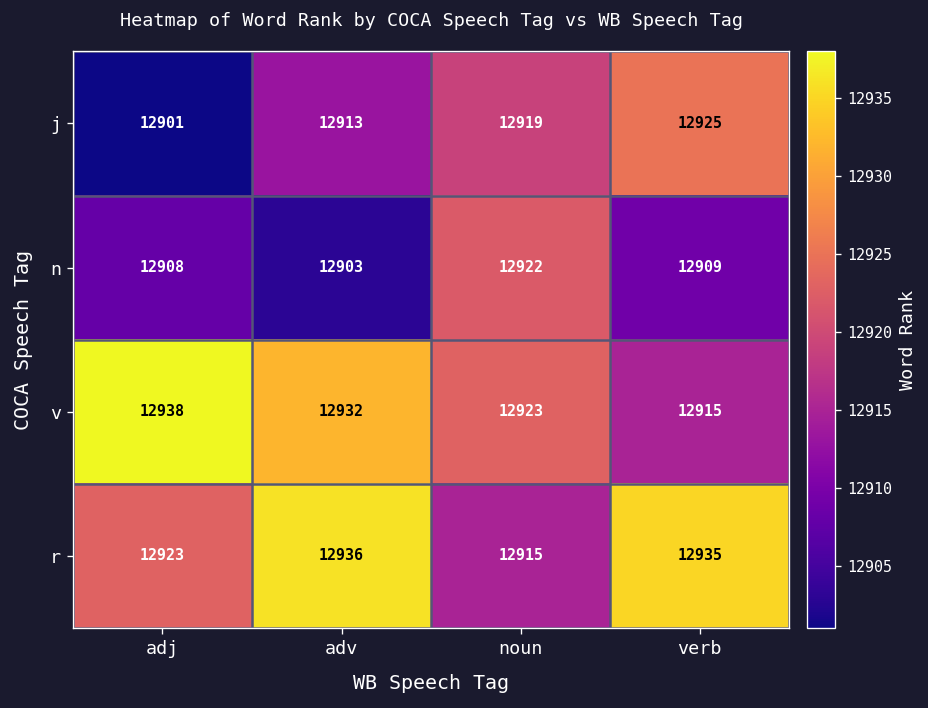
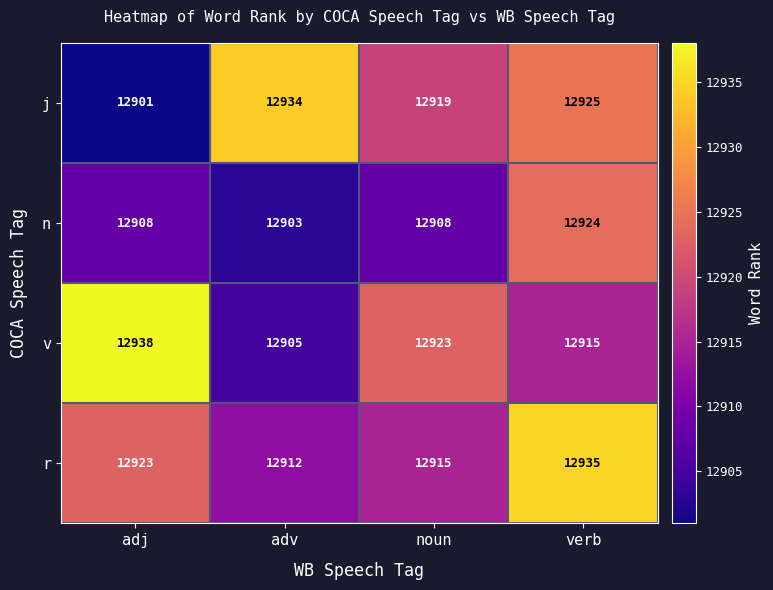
  {
    "j": {
      "adj": 12901,
-     "adv": 12913,
+     "adv": 12934,
      "noun": 12919,
      "verb": 12925
    },
    "n": {
      "adj": 12908,
      "adv": 12903,
-     "noun": 12922,
-     "verb": 12909
+     "noun": 12908,
+     "verb": 12924
    },
    "v": {
      "adj": 12938,
-     "adv": 12932,
+     "adv": 12905,
      "noun": 12923,
      "verb": 12915
    },
    "r": {
      "adj": 12923,
-     "adv": 12936,
+     "adv": 12912,
      "noun": 12915,
      "verb": 12935
    }
  }
